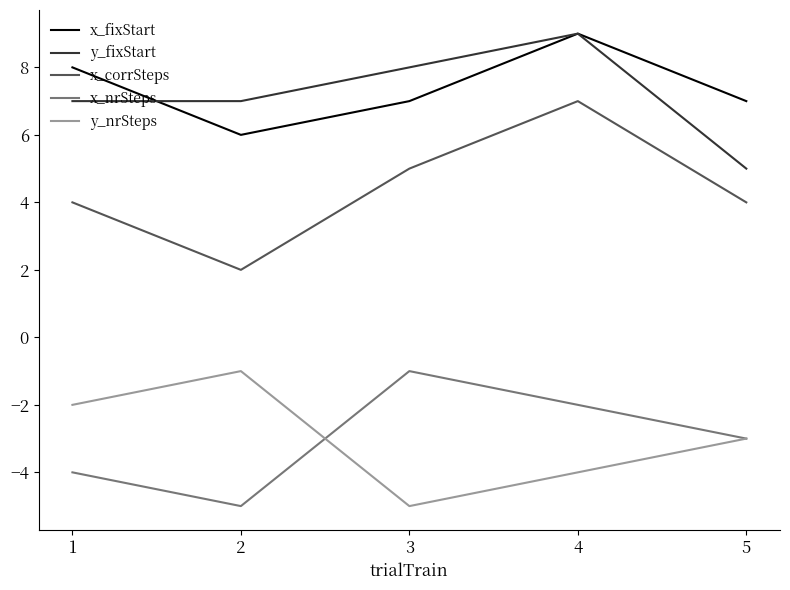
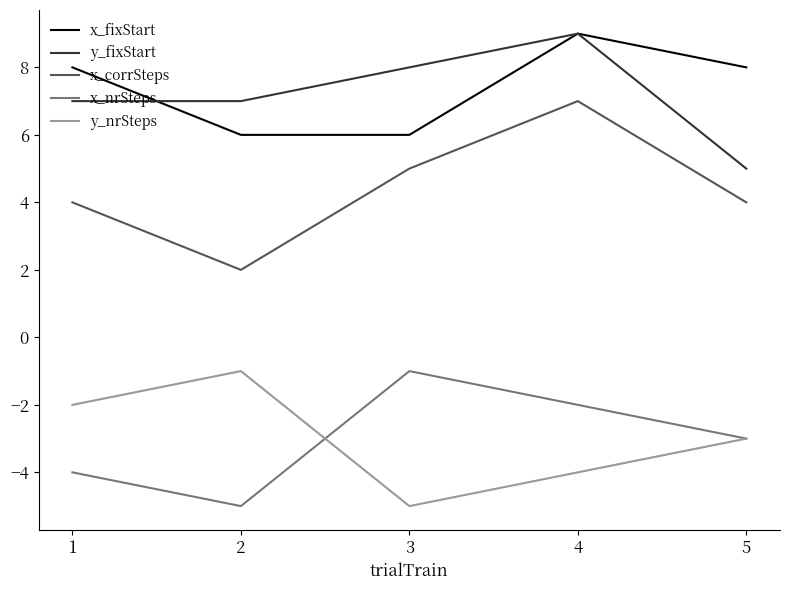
  {
    "x_fixStart": {
      "1": 8,
      "2": 6,
-     "3": 7,
-     "5": 7
+     "3": 6,
+     "5": 8
    }
  }
